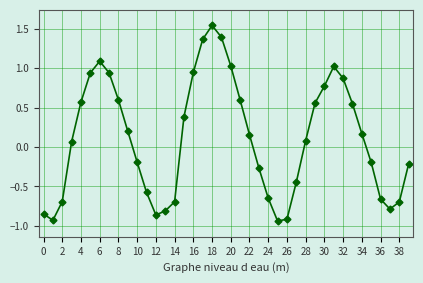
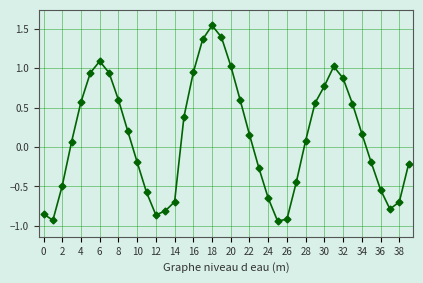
  {
    "0": -0.8,
-   "2": -0.7,
+   "2": -0.5,
    "4": 0.6,
    "6": 1.1,
    "8": 0.6,
    "10": -0.2,
    "12": -0.9,
    "14": -0.7,
    "16": 0.9,
    "18": 1.5,
    "20": 1.0,
    "22": 0.2,
    "24": -0.6,
    "26": -0.9,
    "28": 0.1,
    "30": 0.8,
    "32": 0.9,
    "34": 0.2,
-   "36": -0.7,
+   "36": -0.5,
    "38": -0.7
  }
